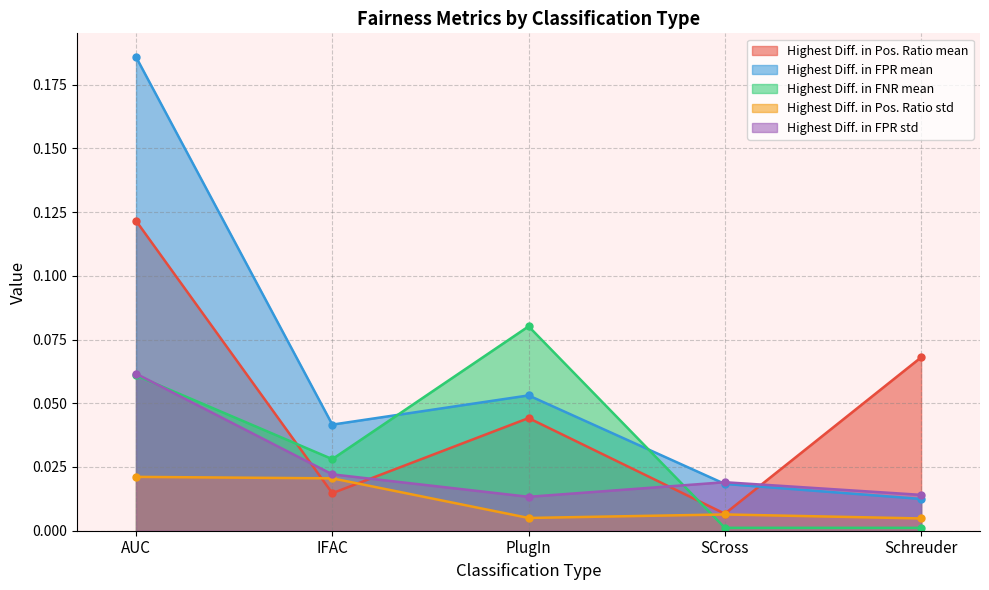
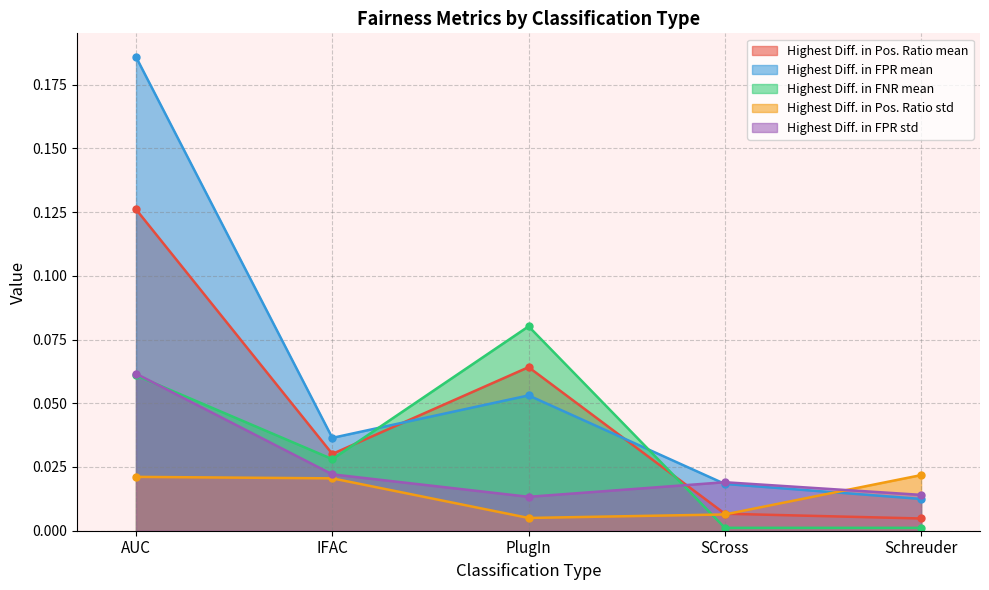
  {
    "Highest Diff. in Pos. Ratio mean": {
-     "AUC": 0.122,
-     "IFAC": 0.015,
-     "PlugIn": 0.044,
-     "Schreuder": 0.068
+     "AUC": 0.126,
+     "IFAC": 0.030,
+     "PlugIn": 0.064,
+     "Schreuder": 0.005
    },
    "Highest Diff. in FPR mean": {
      "AUC": 0.186,
-     "IFAC": 0.042,
+     "IFAC": 0.036,
      "PlugIn": 0.053,
      "Schreuder": 0.012
    },
    "Highest Diff. in FNR mean": {
      "IFAC": 0.028,
      "PlugIn": 0.080,
      "SCross": 0.001,
      "Schreuder": 0.001
    },
    "Highest Diff. in Pos. Ratio std": {
      "AUC": 0.021,
      "IFAC": 0.021,
      "PlugIn": 0.005,
-     "Schreuder": 0.005
+     "Schreuder": 0.022
    },
    "Highest Diff. in FPR std": {
      "IFAC": 0.022,
      "PlugIn": 0.013,
      "Schreuder": 0.014
    }
  }
